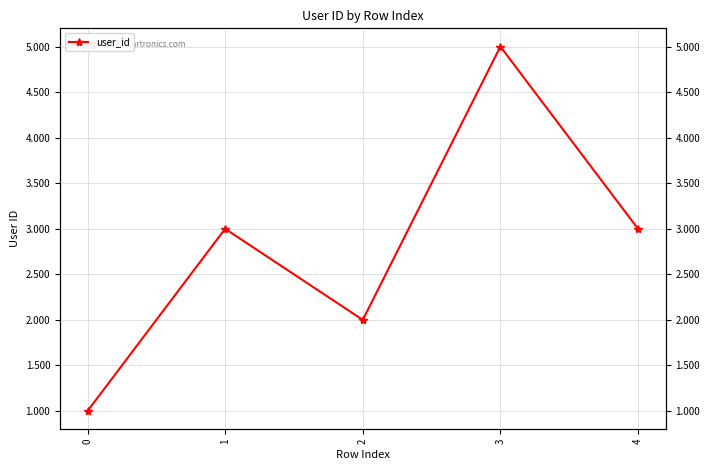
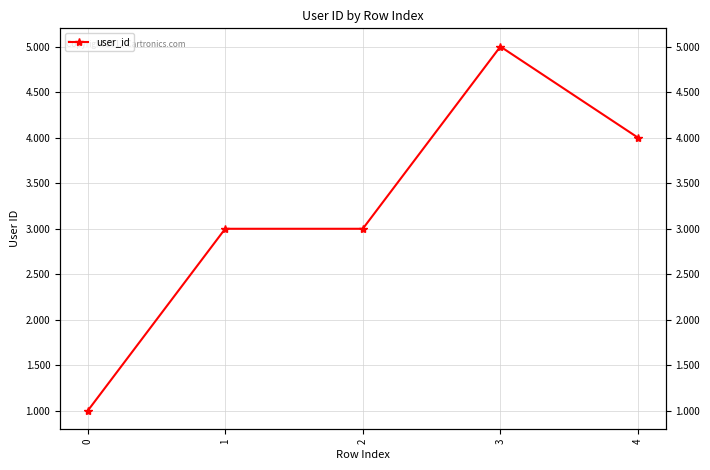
  {
    "0": 1,
    "1": 3,
-   "2": 2,
+   "2": 3,
    "3": 5,
-   "4": 3
+   "4": 4
  }
